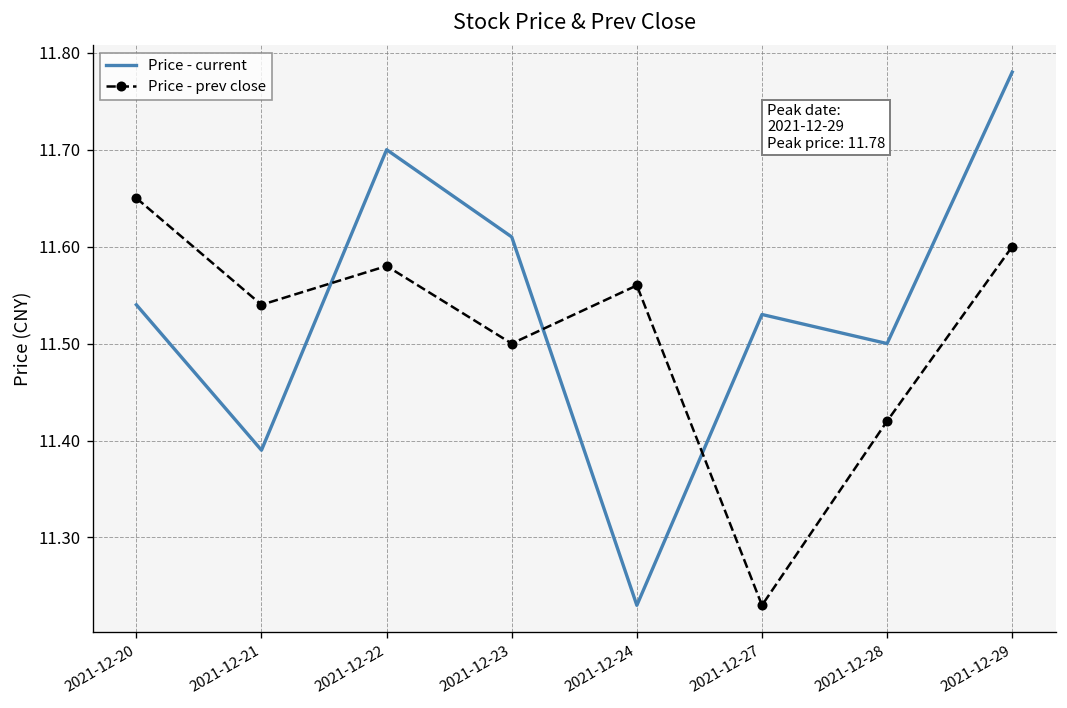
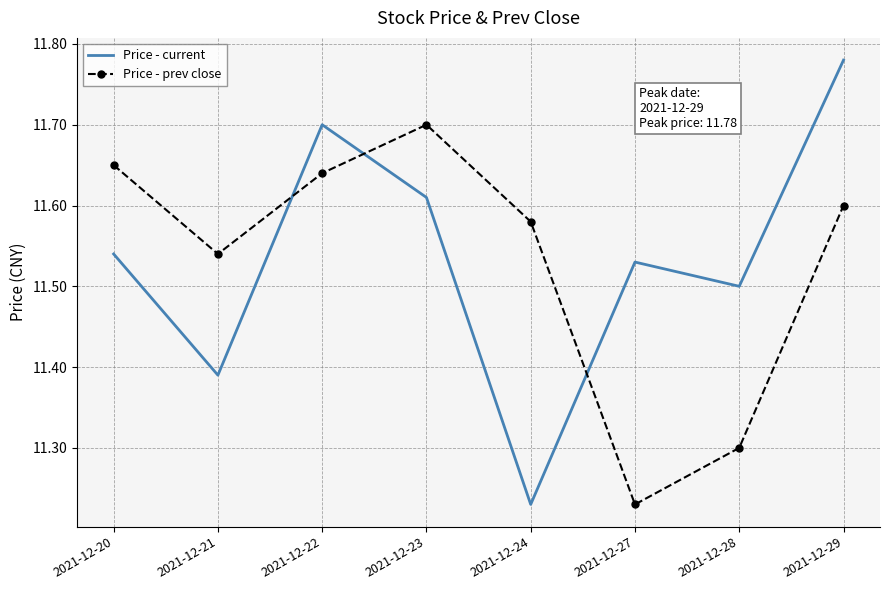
  {
    "Price - current": {
      "2021-12-20": 11.54,
      "2021-12-21": 11.39,
      "2021-12-22": 11.70,
      "2021-12-23": 11.61,
      "2021-12-24": 11.23,
      "2021-12-27": 11.53,
      "2021-12-28": 11.50,
      "2021-12-29": 11.78
    },
    "Price - prev close": {
      "2021-12-20": 11.65,
      "2021-12-21": 11.54,
-     "2021-12-22": 11.58,
-     "2021-12-23": 11.5,
-     "2021-12-24": 11.56,
+     "2021-12-22": 11.64,
+     "2021-12-23": 11.7,
+     "2021-12-24": 11.58,
      "2021-12-27": 11.23,
-     "2021-12-28": 11.42,
+     "2021-12-28": 11.30,
      "2021-12-29": 11.60
    }
  }
